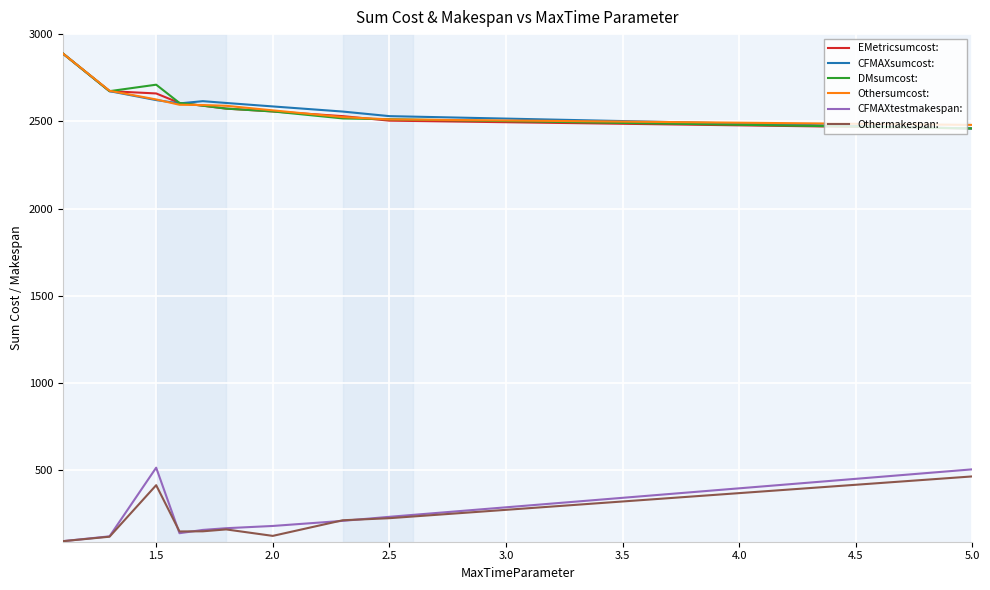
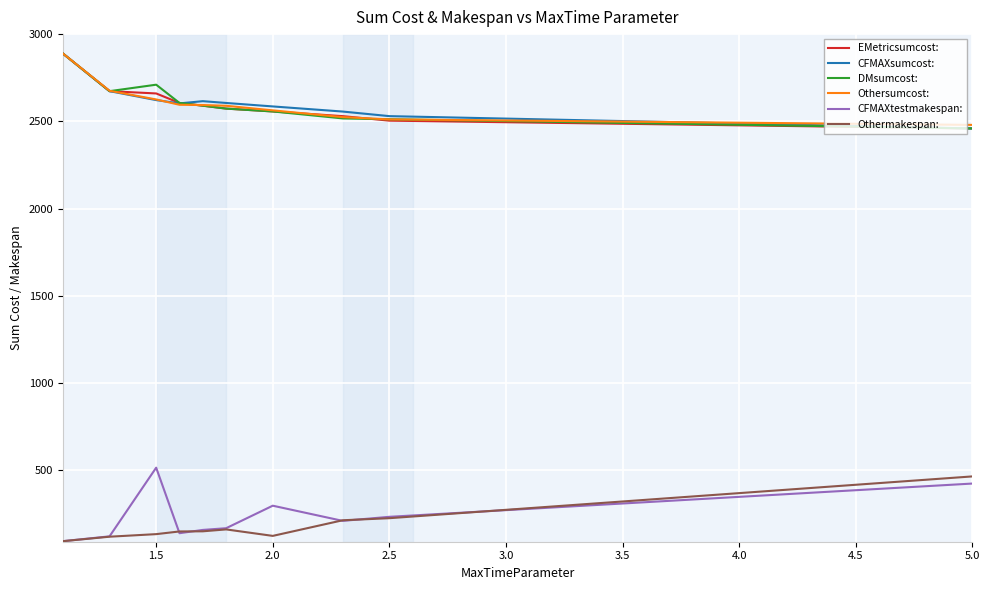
  {
    "EMetricsumcost:": {
      "1.5": 2660
    },
    "CFMAXsumcost:": {
      "2.0": 2590,
      "2.5": 2530
    },
    "DMsumcost:": {
      "1.5": 2710
    },
    "Othersumcost:": {
      "5.0": 2480
    },
    "CFMAXtestmakespan:": {
      "1.5": 510,
-     "2.0": 180,
-     "5.0": 500
+     "2.0": 300,
+     "5.0": 420
    },
    "Othermakespan:": {
-     "1.5": 410,
+     "1.5": 130,
      "2.0": 120,
      "5.0": 460
    }
  }
